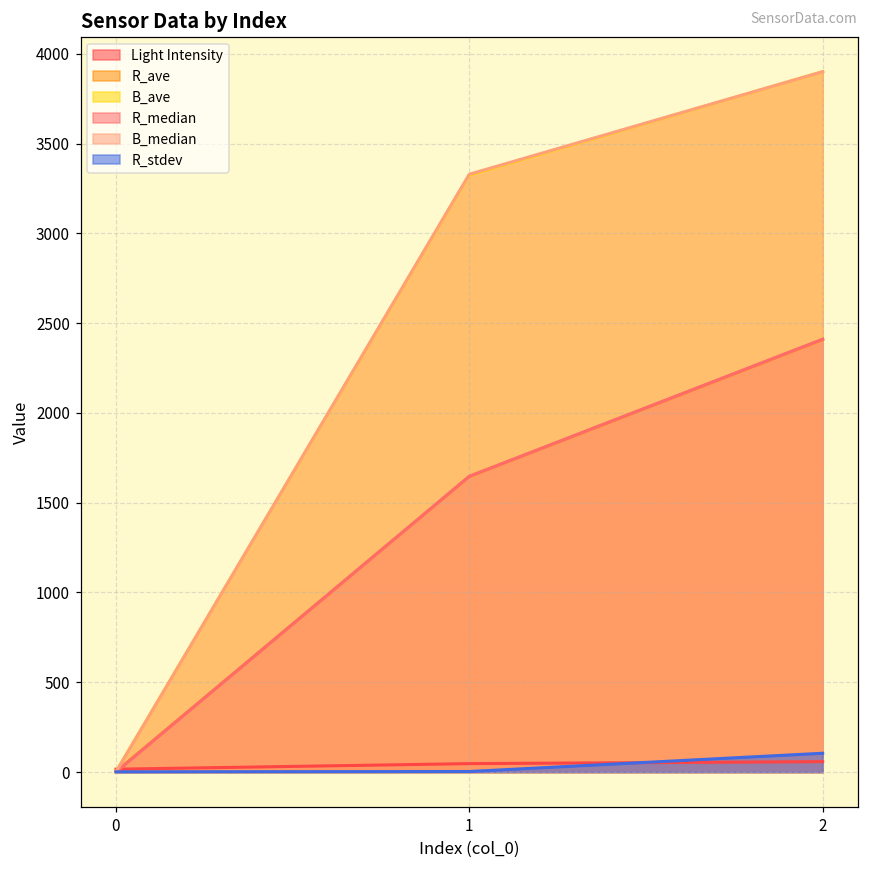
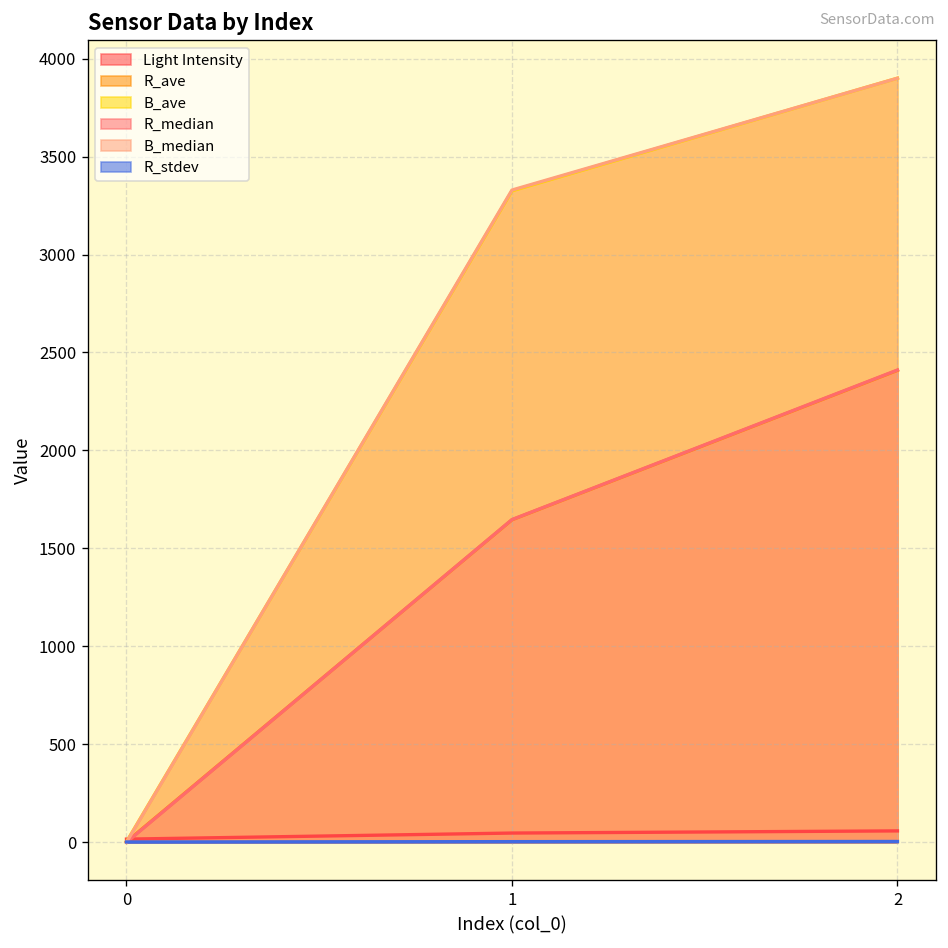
  {
    "R_stdev": {
      "1": 0,
-     "2": 100
+     "2": 0
    }
  }
